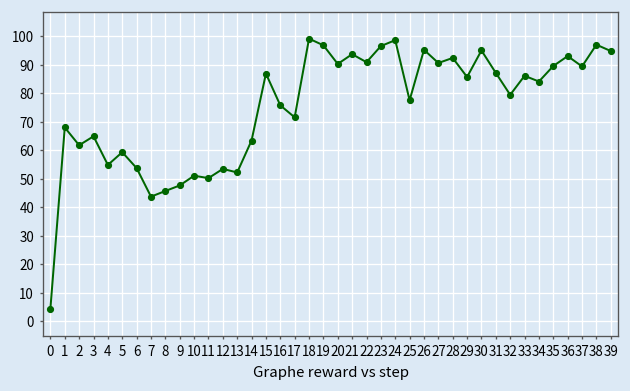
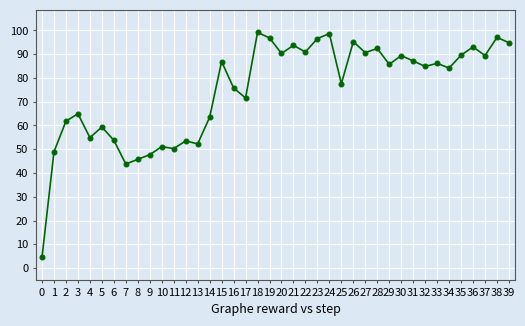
  {
    "0": 5,
-   "1": 68,
+   "1": 49,
    "2": 62,
    "3": 65,
    "4": 55,
    "5": 59,
    "6": 54,
    "7": 44,
    "8": 46,
    "9": 48,
    "10": 51,
    "11": 50,
    "12": 54,
    "13": 52,
    "14": 63,
    "15": 87,
    "16": 76,
    "17": 72,
    "18": 99,
    "19": 97,
    "20": 90,
    "21": 94,
    "22": 91,
    "23": 97,
    "24": 99,
    "25": 78,
    "26": 95,
    "27": 91,
    "28": 92,
    "29": 86,
-   "30": 95,
+   "30": 89,
    "31": 87,
-   "32": 79,
+   "32": 85,
    "33": 86,
    "34": 84,
    "35": 90,
    "36": 93,
    "37": 89,
    "38": 97,
    "39": 95
  }
